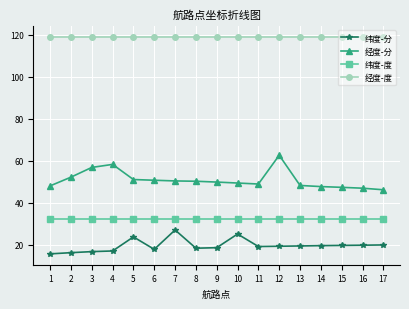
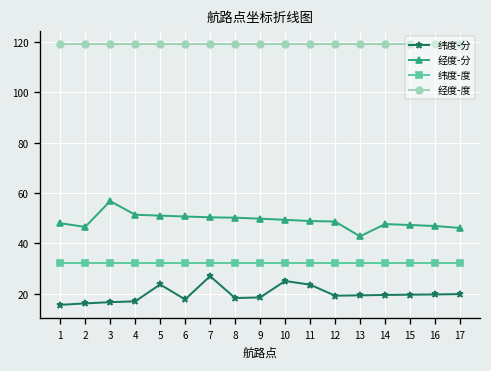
  {
    "纬度-分": {
      "1": 16,
      "2": 16,
      "3": 17,
      "4": 17,
      "5": 24,
      "6": 18,
      "7": 27,
      "8": 18,
      "9": 18,
      "10": 25,
-     "11": 19,
+     "11": 24,
      "12": 19,
      "13": 19,
      "14": 19,
      "15": 20,
      "16": 20,
      "17": 20
    },
    "经度-分": {
      "1": 48,
-     "2": 52,
+     "2": 47,
      "3": 57,
-     "4": 58,
+     "4": 51,
      "5": 51,
      "6": 51,
      "7": 50,
      "8": 50,
      "9": 50,
      "10": 49,
      "11": 49,
-     "12": 63,
-     "13": 48,
+     "12": 49,
+     "13": 43,
      "14": 48,
      "15": 47,
      "16": 47,
      "17": 46
    },
    "纬度-度": {
      "1": 32,
      "2": 32,
      "3": 32,
      "4": 32,
      "5": 32,
      "6": 32,
      "7": 32,
      "8": 32,
      "9": 32,
      "10": 32,
      "11": 32,
      "12": 32,
      "13": 32,
      "14": 32,
      "15": 32,
      "16": 32,
      "17": 32
    },
    "经度-度": {
      "1": 119,
      "2": 119,
      "3": 119,
      "4": 119,
      "5": 119,
      "6": 119,
      "7": 119,
      "8": 119,
      "9": 119,
      "10": 119,
      "11": 119,
      "12": 119,
      "13": 119,
      "14": 119
    }
  }
